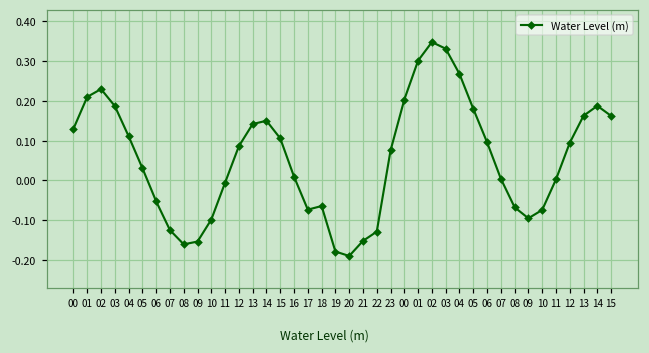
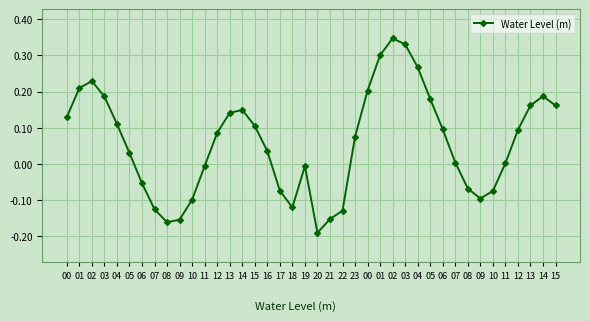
  {
-   "16": 0.01,
+   "16": 0.04,
    "17": -0.07,
-   "18": -0.06,
-   "19": -0.18,
+   "18": -0.12,
+   "19": -0.01,
    "20": -0.19,
    "21": -0.15,
    "22": -0.13,
    "23": 0.08
  }
